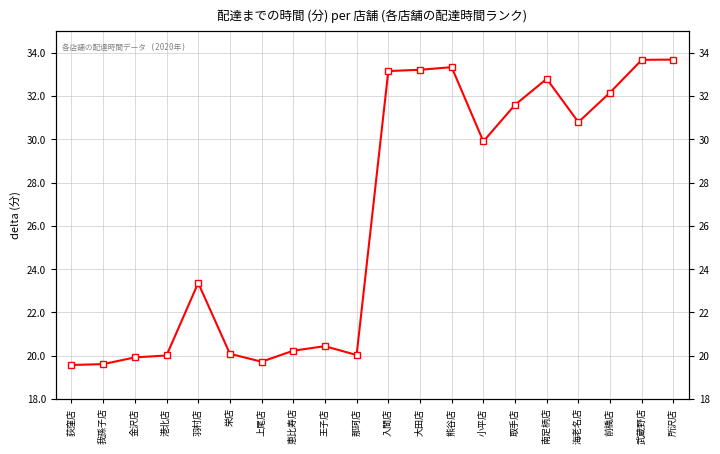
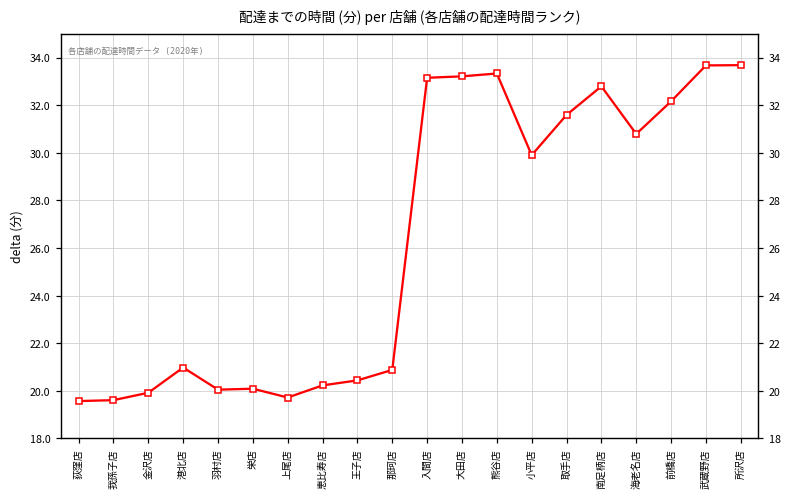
  {
    "荻窪店": 19.6,
    "我孫子店": 19.6,
    "金沢店": 19.9,
-   "港北店": 20.0,
-   "羽村店": 23.4,
+   "港北店": 21.0,
+   "羽村店": 20.1,
    "栄店": 20.1,
    "上尾店": 19.7,
    "恵比寿店": 20.2,
    "王子店": 20.4,
-   "那珂店": 20.0,
+   "那珂店": 20.9,
    "入間店": 33.2,
    "大田店": 33.2,
    "熊谷店": 33.3,
    "小平店": 29.9,
    "取手店": 31.6,
    "南足柄店": 32.8,
    "海老名店": 30.8,
    "前橋店": 32.2,
    "武蔵野店": 33.7,
    "所沢店": 33.7
  }
